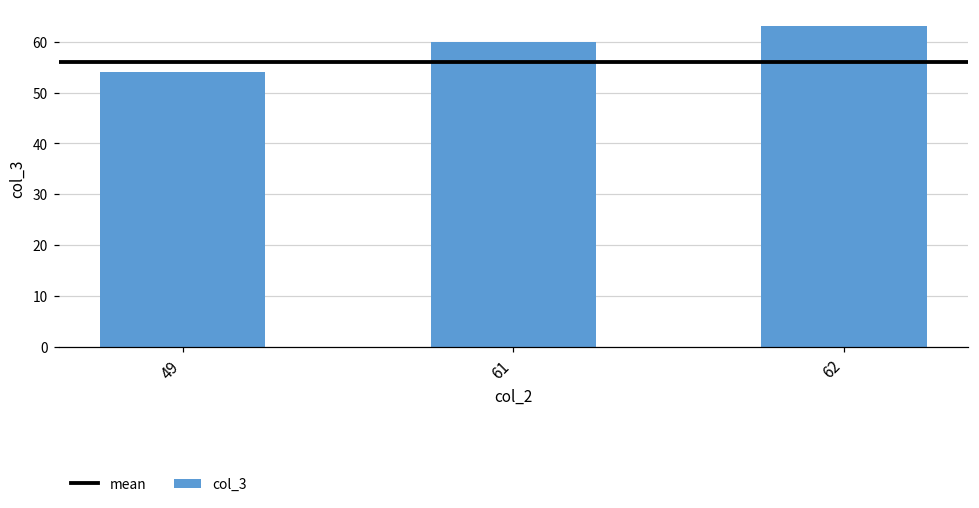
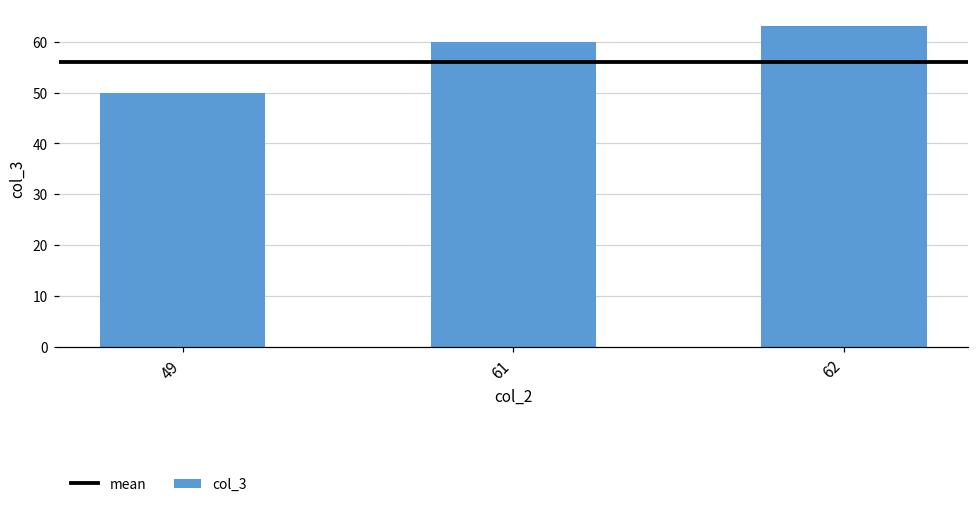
  {
-   "49": 54,
+   "49": 50,
    "61": 60,
    "62": 63
  }
